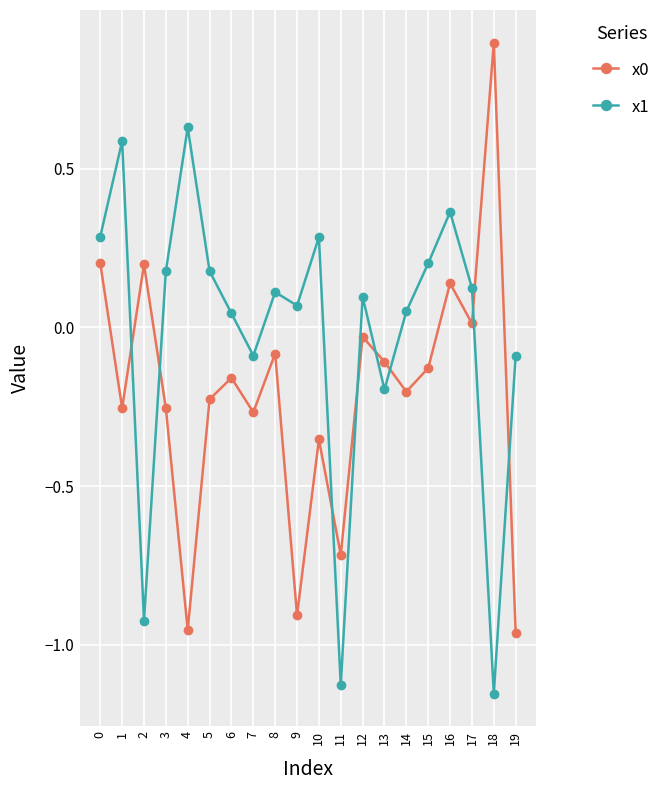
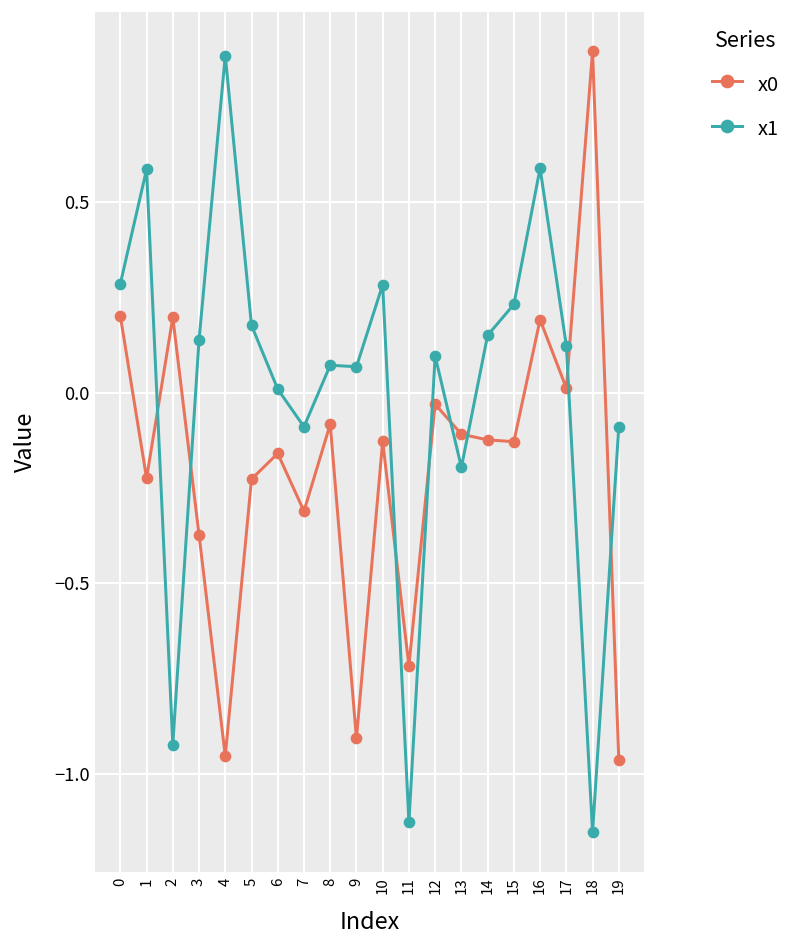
  {
    "x0": {
      "0": 0.20,
-     "1": -0.25,
+     "1": -0.22,
      "2": 0.20,
-     "3": -0.25,
+     "3": -0.37,
      "4": -0.95,
      "5": -0.23,
      "6": -0.16,
-     "7": -0.27,
+     "7": -0.31,
      "8": -0.08,
      "9": -0.91,
-     "10": -0.35,
+     "10": -0.13,
      "11": -0.72,
      "12": -0.03,
      "13": -0.11,
-     "14": -0.20,
+     "14": -0.12,
      "15": -0.13,
-     "16": 0.14,
+     "16": 0.19,
      "17": 0.01,
      "18": 0.90,
      "19": -0.96
    },
    "x1": {
      "0": 0.29,
      "1": 0.59,
      "2": -0.92,
-     "3": 0.18,
-     "4": 0.63,
+     "3": 0.14,
+     "4": 0.89,
      "5": 0.18,
-     "6": 0.04,
+     "6": 0.01,
      "7": -0.09,
-     "8": 0.11,
+     "8": 0.07,
      "9": 0.07,
      "10": 0.28,
      "11": -1.13,
      "12": 0.10,
      "13": -0.20,
-     "14": 0.05,
-     "15": 0.20,
-     "16": 0.36,
+     "14": 0.15,
+     "15": 0.23,
+     "16": 0.59,
      "17": 0.12,
      "18": -1.15,
      "19": -0.09
    }
  }
